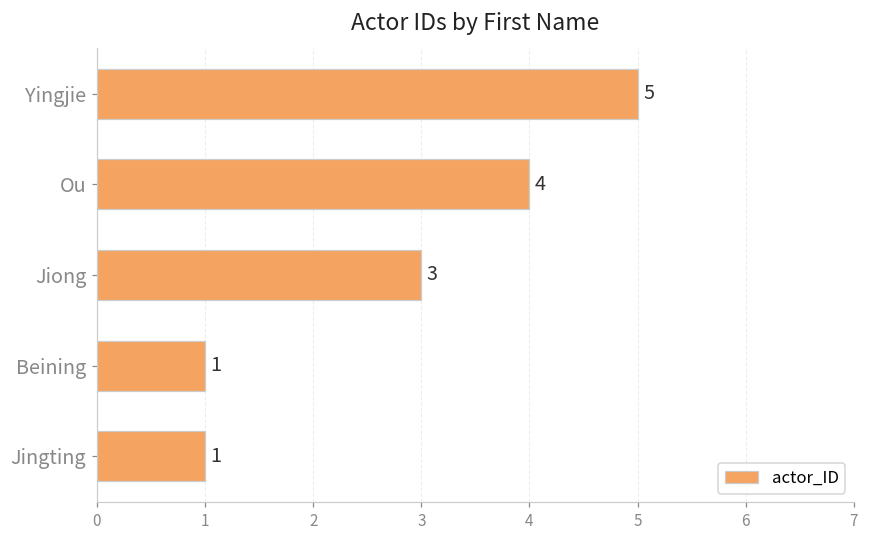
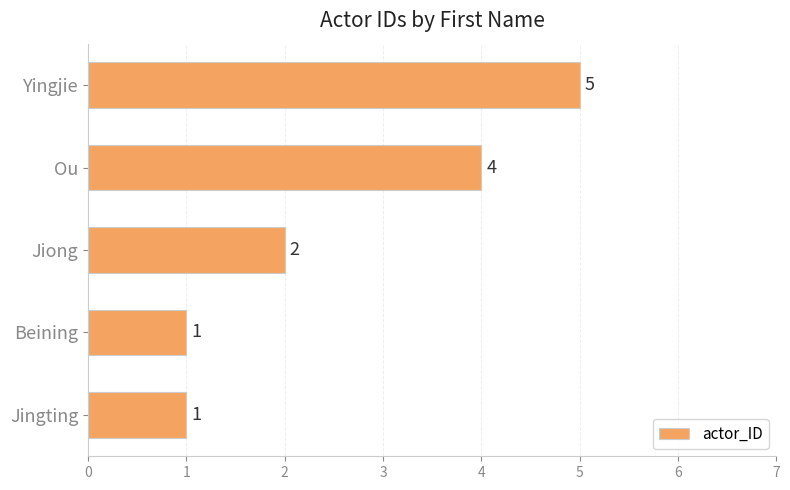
  {
    "Yingjie": 5,
    "Ou": 4,
-   "Jiong": 3,
+   "Jiong": 2,
    "Beining": 1,
    "Jingting": 1
  }
